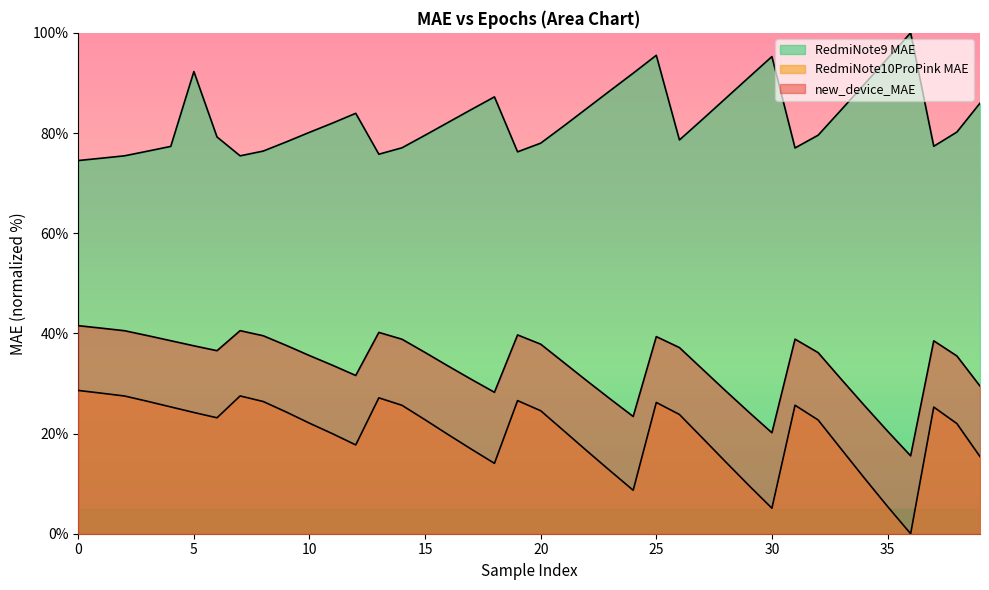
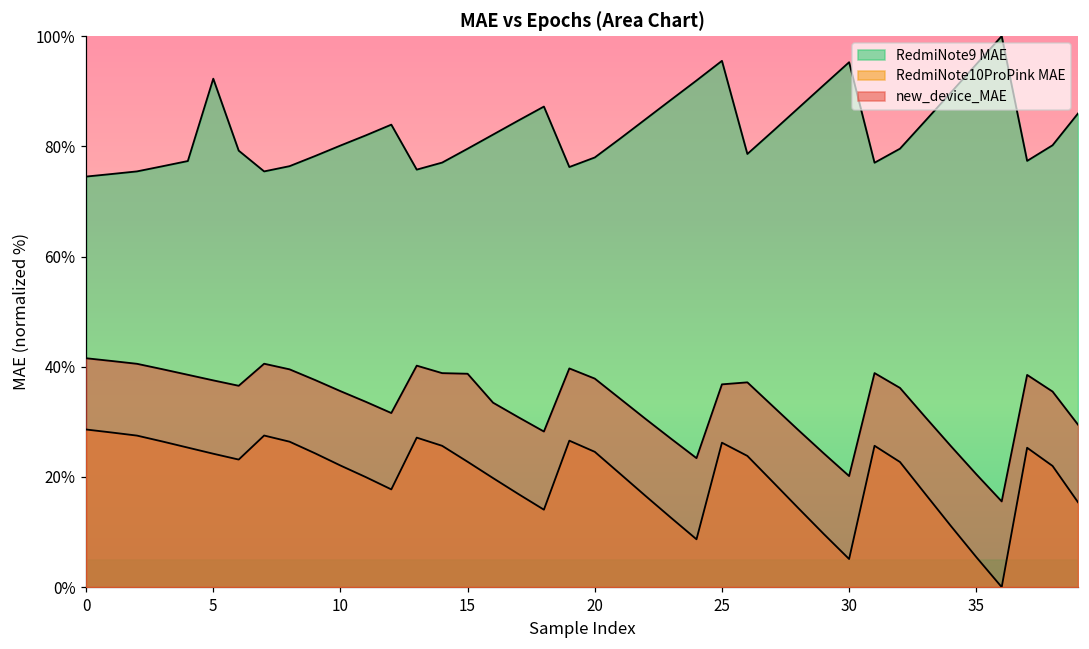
  {
    "RedmiNote9 MAE": {
      "0": "75%",
      "5": "92%",
      "10": "80%",
      "15": "80%",
      "20": "78%",
      "25": "96%",
      "30": "95%"
    },
    "RedmiNote10ProPink MAE": {
      "0": "29%",
      "5": "24%",
      "10": "22%",
      "15": "23%",
      "20": "25%",
      "25": "26%",
      "30": "5%",
      "35": "5%"
    },
    "new_device_MAE": {
      "0": "42%",
      "5": "38%",
      "10": "36%",
-     "15": "36%",
+     "15": "39%",
      "20": "38%",
-     "25": "39%",
+     "25": "37%",
      "30": "20%",
      "35": "20%"
    }
  }
